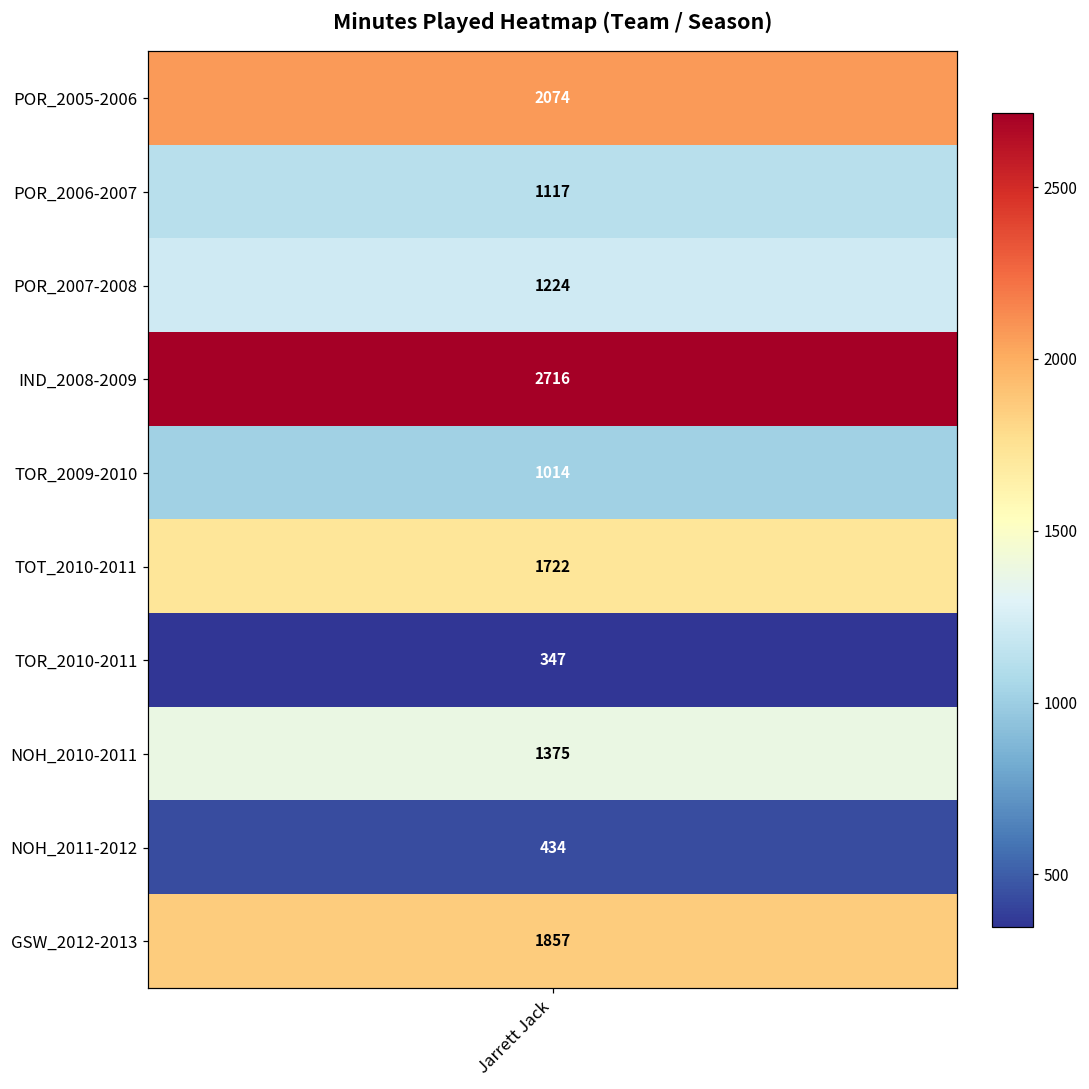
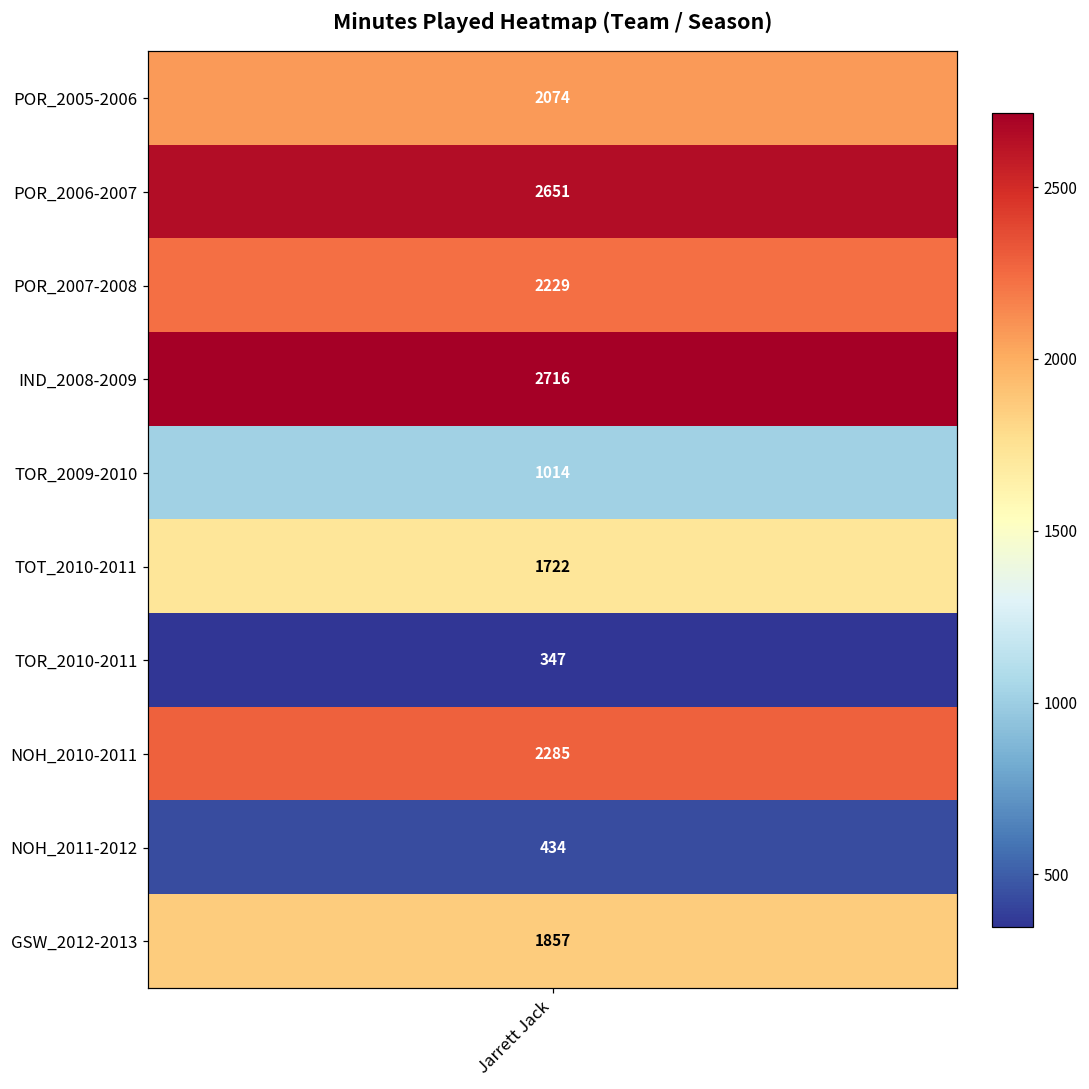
  {
    "POR_2005-2006": {
      "Jarrett Jack": 2074
    },
    "POR_2006-2007": {
-     "Jarrett Jack": 1117
+     "Jarrett Jack": 2651
    },
    "POR_2007-2008": {
-     "Jarrett Jack": 1224
+     "Jarrett Jack": 2229
    },
    "IND_2008-2009": {
      "Jarrett Jack": 2716
    },
    "TOR_2009-2010": {
      "Jarrett Jack": 1014
    },
    "TOT_2010-2011": {
      "Jarrett Jack": 1722
    },
    "TOR_2010-2011": {
      "Jarrett Jack": 347
    },
    "NOH_2010-2011": {
-     "Jarrett Jack": 1375
+     "Jarrett Jack": 2285
    },
    "NOH_2011-2012": {
      "Jarrett Jack": 434
    },
    "GSW_2012-2013": {
      "Jarrett Jack": 1857
    }
  }
